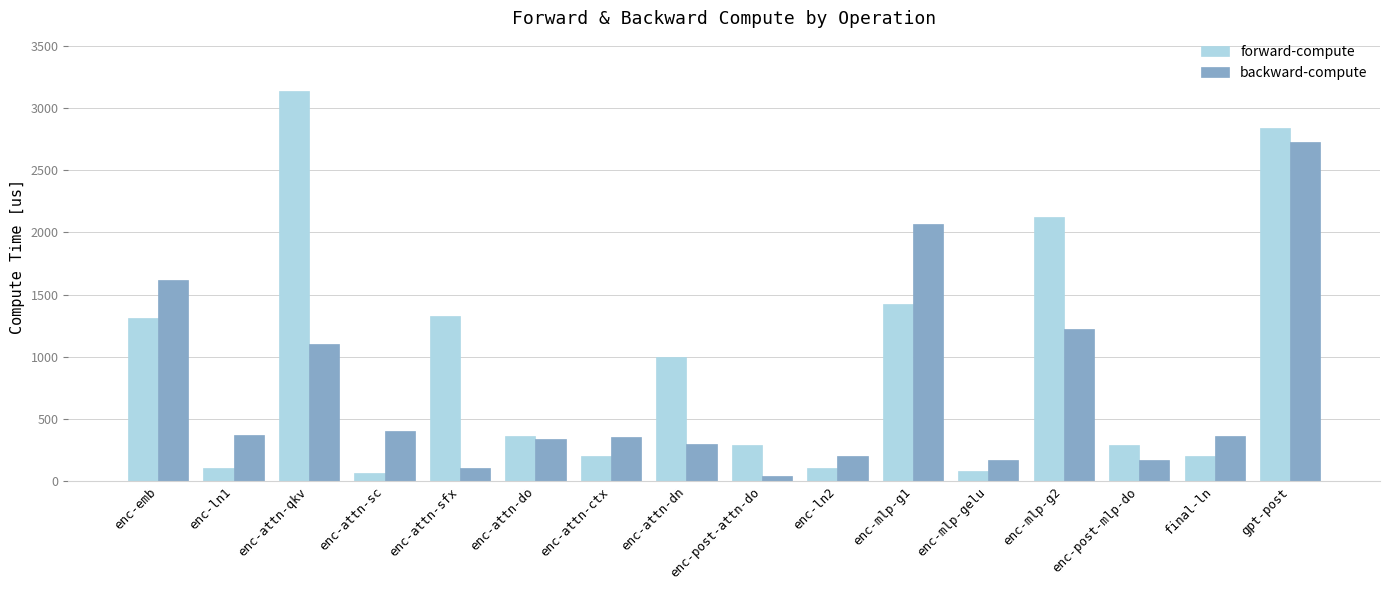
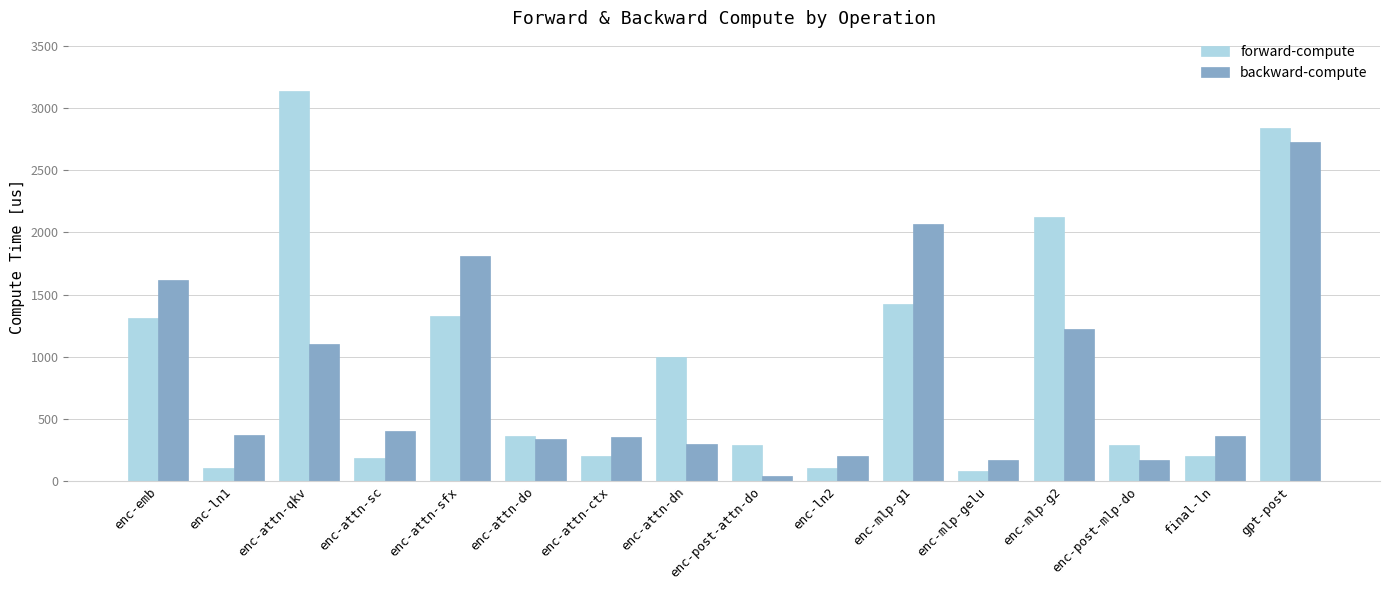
  {
    "forward-compute": {
      "enc-emb": 1310,
      "enc-ln1": 110,
      "enc-attn-qkv": 3140,
-     "enc-attn-sc": 60,
+     "enc-attn-sc": 180,
      "enc-attn-sfx": 1330,
      "enc-attn-do": 360,
      "enc-attn-ctx": 200,
      "enc-attn-dn": 1000,
      "enc-post-attn-do": 290,
      "enc-ln2": 110,
      "enc-mlp-g1": 1420,
      "enc-mlp-gelu": 80,
      "enc-mlp-g2": 2130,
      "enc-post-mlp-do": 290,
      "final-ln": 200,
      "gpt-post": 2840
    },
    "backward-compute": {
      "enc-emb": 1620,
      "enc-ln1": 370,
      "enc-attn-qkv": 1110,
      "enc-attn-sc": 400,
-     "enc-attn-sfx": 110,
+     "enc-attn-sfx": 1810,
      "enc-attn-do": 340,
      "enc-attn-ctx": 350,
      "enc-attn-dn": 300,
      "enc-post-attn-do": 40,
      "enc-ln2": 200,
      "enc-mlp-g1": 2070,
      "enc-mlp-gelu": 170,
      "enc-mlp-g2": 1220,
      "enc-post-mlp-do": 170,
      "final-ln": 360,
      "gpt-post": 2720
    }
  }
